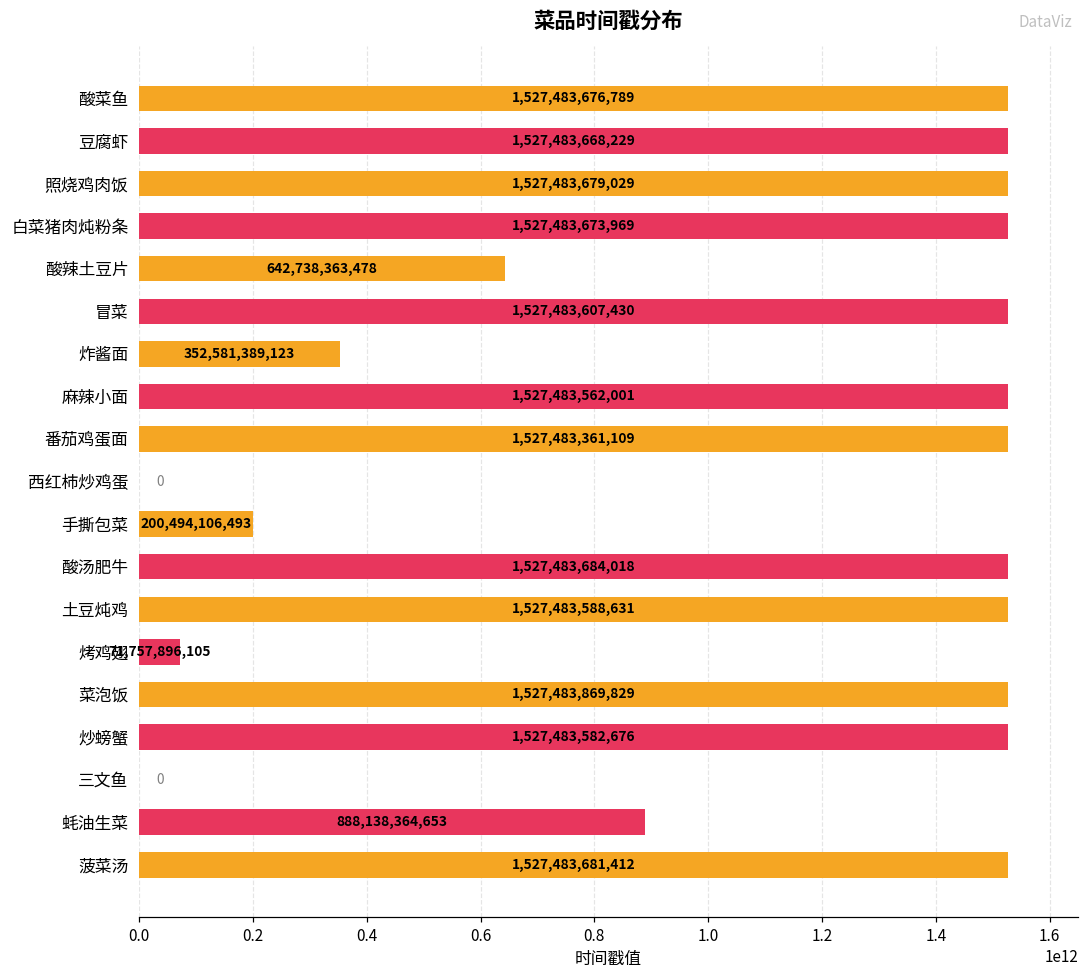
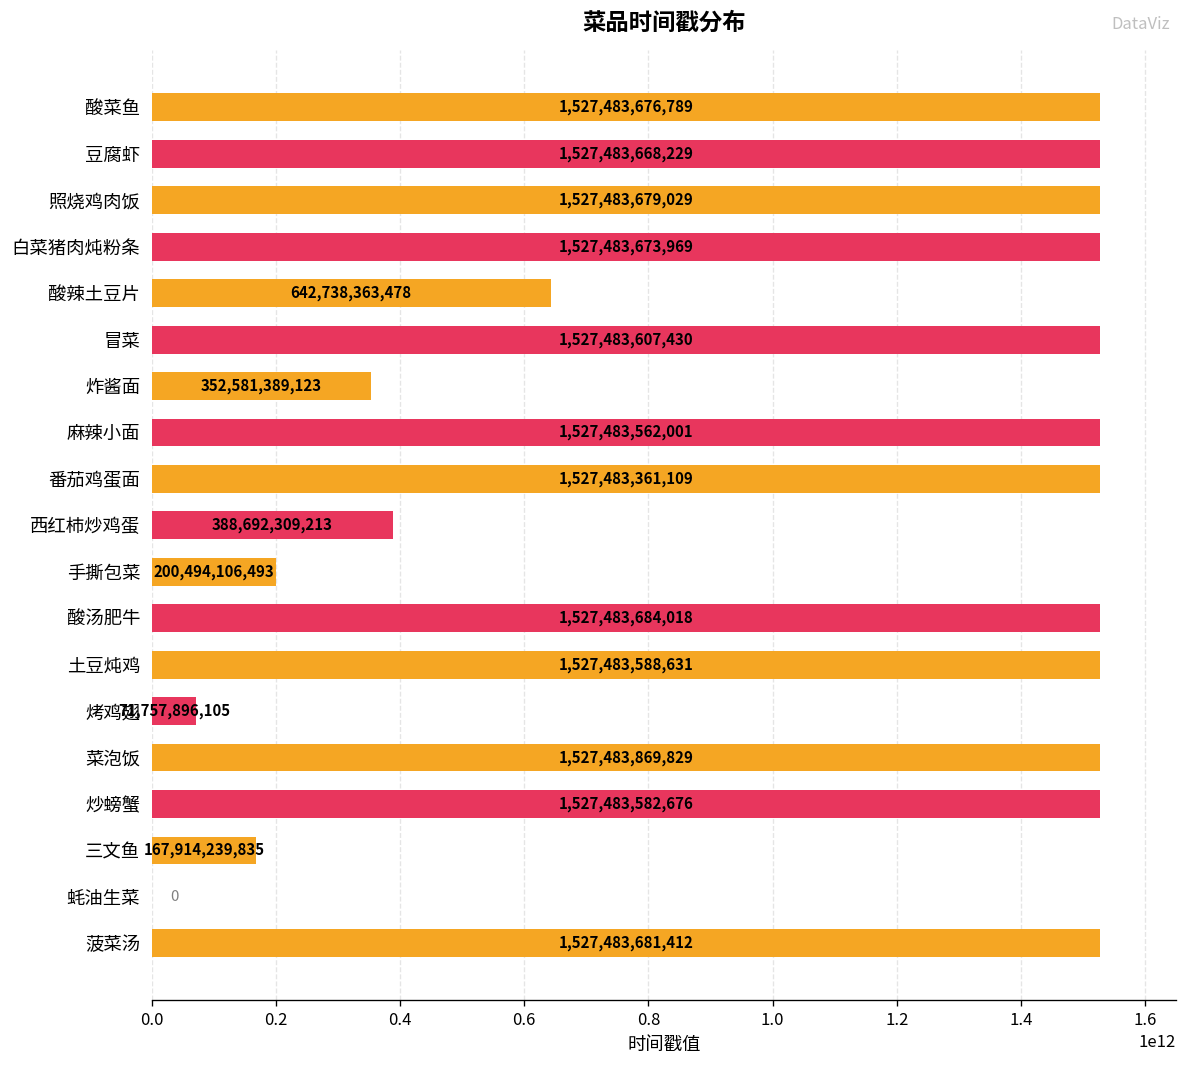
  {
    "酸菜鱼": "1,527,483,676,789",
    "豆腐虾": "1,527,483,668,229",
    "照烧鸡肉饭": "1,527,483,679,029",
    "白菜猪肉炖粉条": "1,527,483,673,969",
    "酸辣土豆片": "642,738,363,478",
    "冒菜": "1,527,483,607,430",
    "炸酱面": "352,581,389,123",
    "麻辣小面": "1,527,483,562,001",
    "番茄鸡蛋面": "1,527,483,361,109",
-   "西红柿炒鸡蛋": "0",
+   "西红柿炒鸡蛋": "388,692,309,213",
    "手撕包菜": "200,494,106,493",
    "酸汤肥牛": "1,527,483,684,018",
    "土豆炖鸡": "1,527,483,588,631",
    "烤鸡翅": "71,757,896,105",
    "菜泡饭": "1,527,483,869,829",
    "炒螃蟹": "1,527,483,582,676",
-   "三文鱼": "0",
-   "蚝油生菜": "888,138,364,653",
+   "三文鱼": "167,914,239,835",
+   "蚝油生菜": "0",
    "菠菜汤": "1,527,483,681,412"
  }
